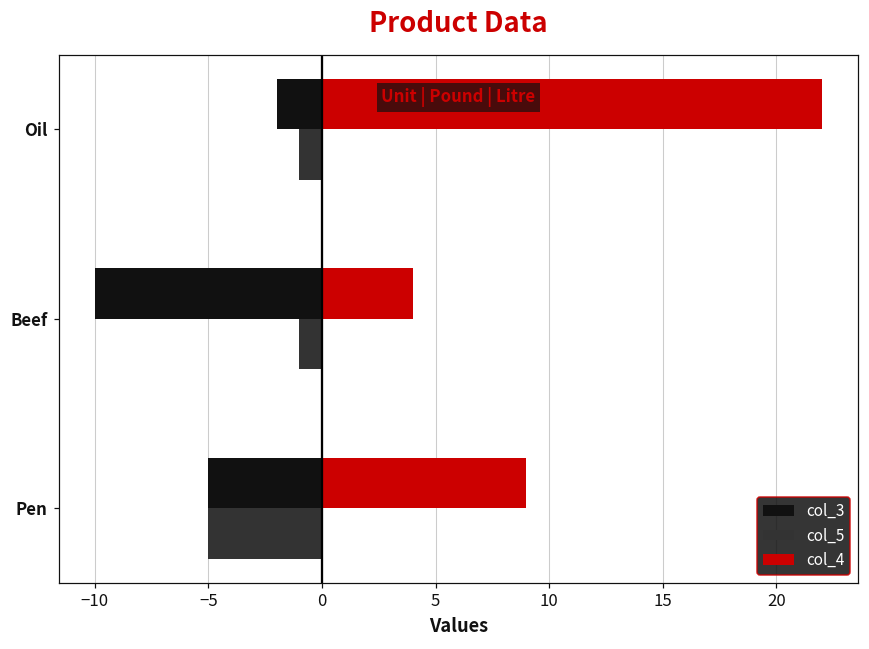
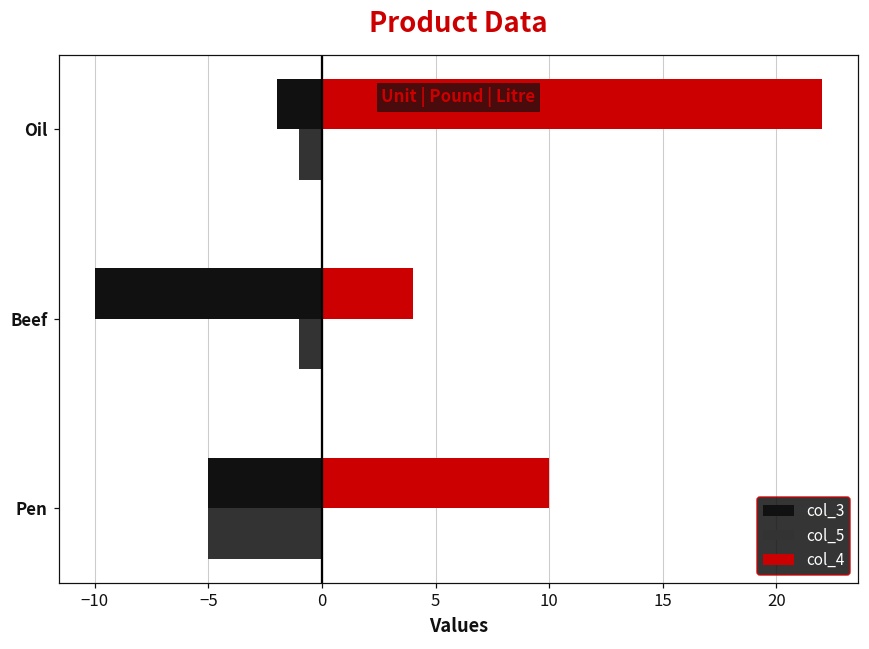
  {
    "col_4": {
      "Oil": 22,
      "Beef": 4,
-     "Pen": 9
+     "Pen": 10
    }
  }
